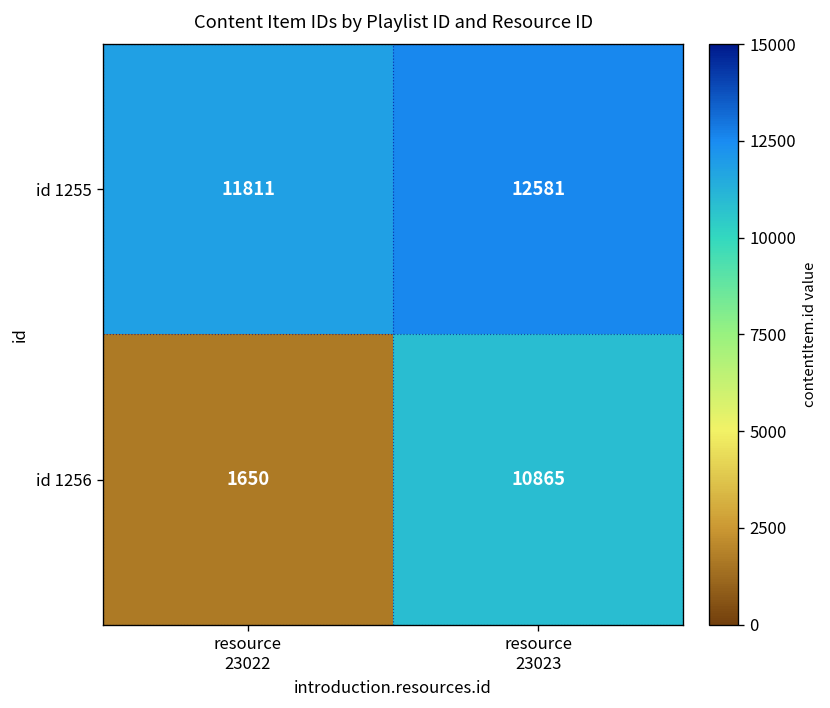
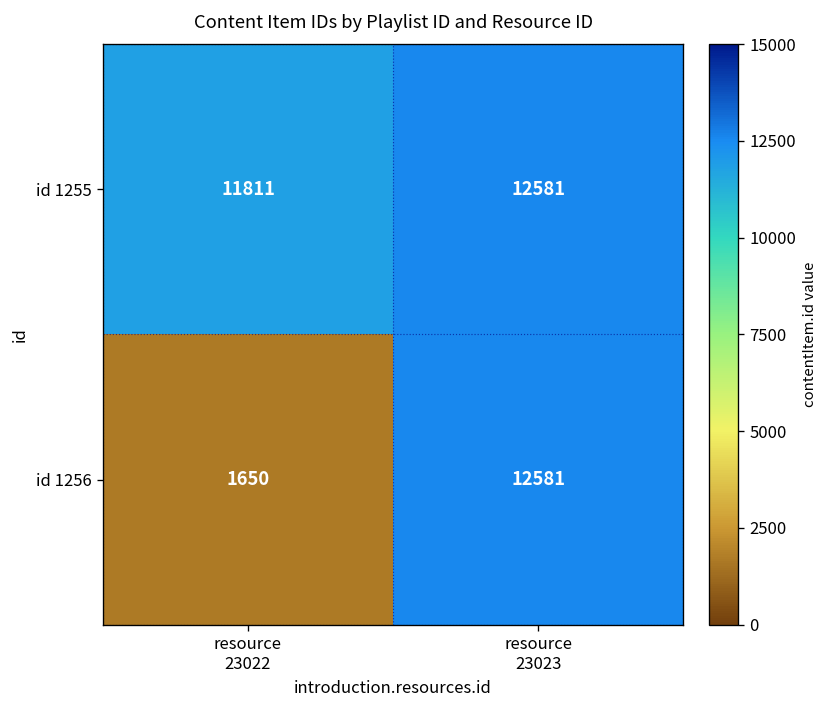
  {
    "id 1255": {
      "resource 23022": 11811,
      "resource 23023": 12581
    },
    "id 1256": {
      "resource 23022": 1650,
-     "resource 23023": 10865
+     "resource 23023": 12581
    }
  }
